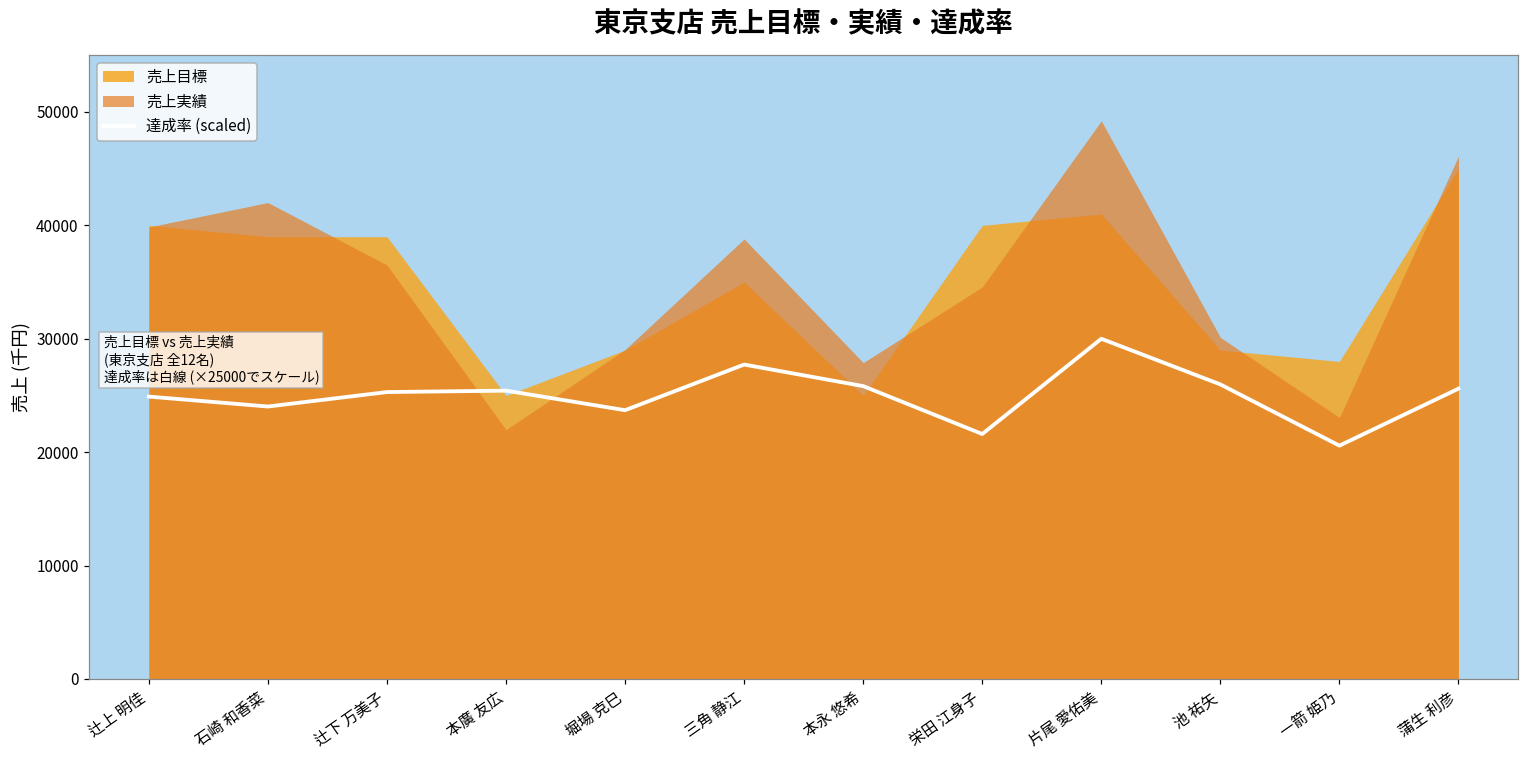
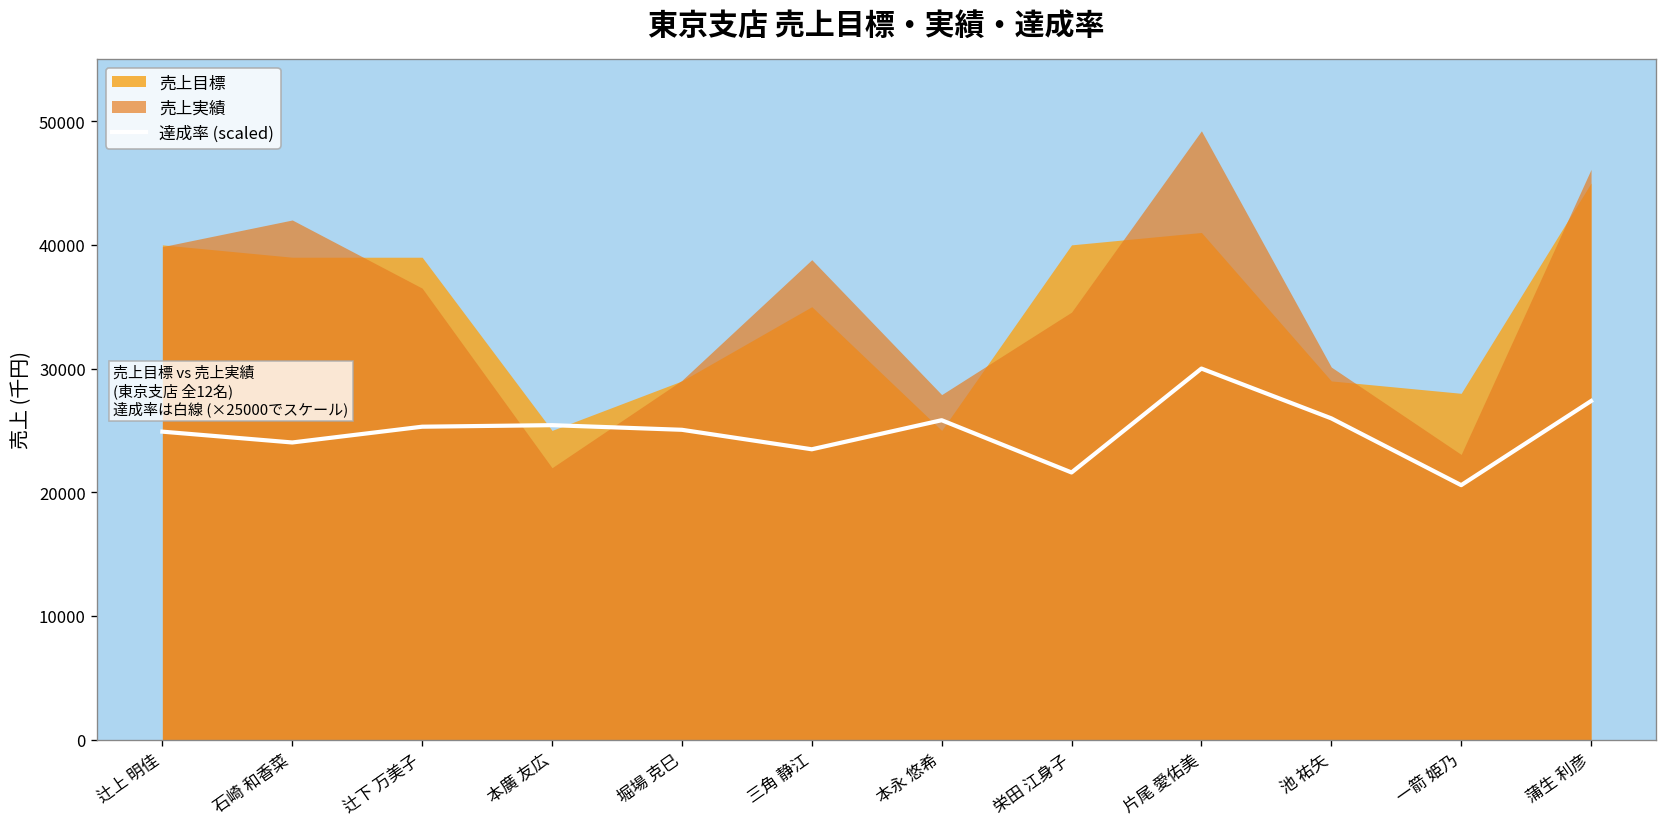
  {
    "達成率 (scaled)": {
      "石崎 和香菜": 24000,
      "辻下 万美子": 25300,
      "本廣 友広": 25400,
-     "堀場 克巳": 23700,
-     "三角 静江": 27700,
+     "堀場 克巳": 25100,
+     "三角 静江": 23500,
      "本永 悠希": 25800,
      "栄田 江身子": 21600,
      "片尾 愛佑美": 30000,
      "池 祐矢": 26000,
      "一箭 姫乃": 20600,
-     "蒲生 利彦": 25600
+     "蒲生 利彦": 27400
    }
  }
